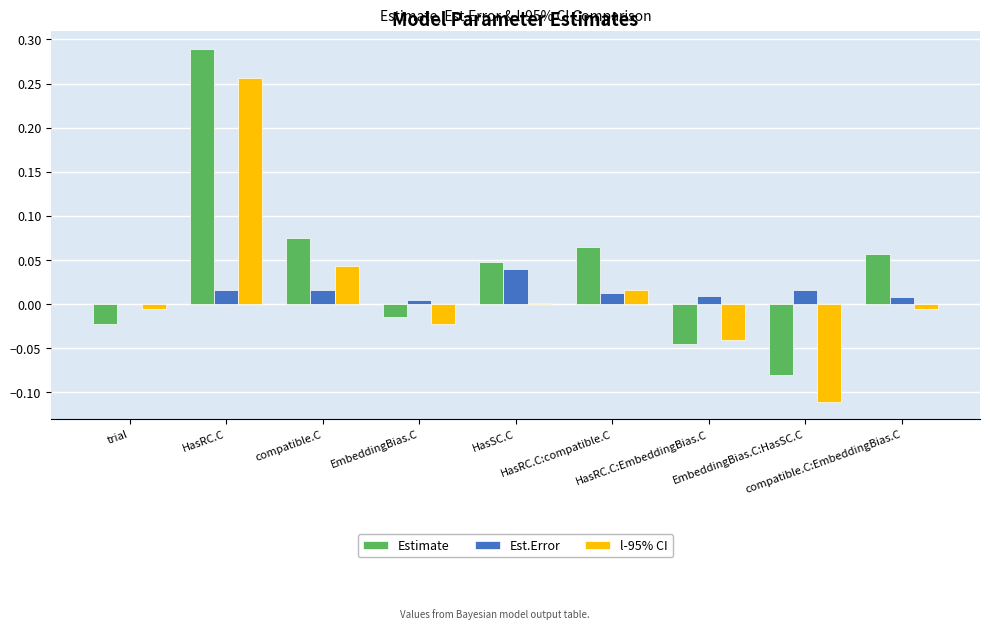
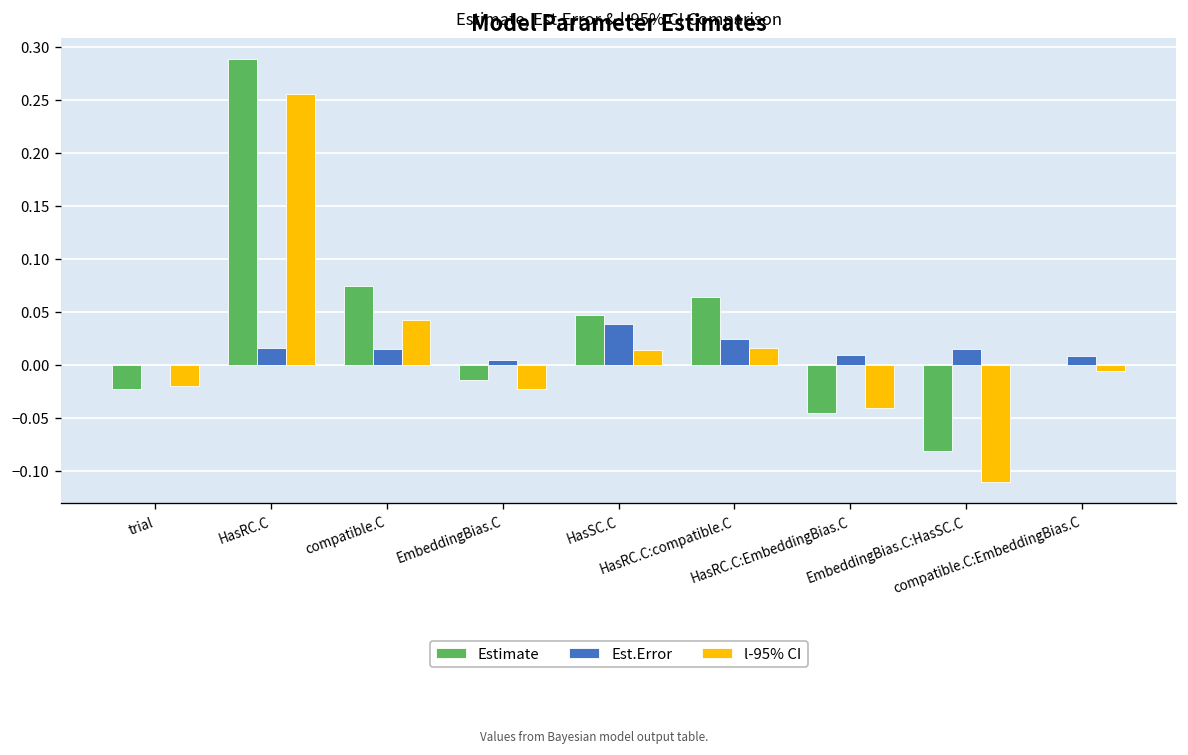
  {
    "Estimate": {
      "trial": -0.02,
      "HasRC.C": 0.29,
      "compatible.C": 0.07,
      "EmbeddingBias.C": -0.01,
      "HasSC.C": 0.05,
      "HasRC.C:compatible.C": 0.06,
      "HasRC.C:EmbeddingBias.C": -0.05,
      "EmbeddingBias.C:HasSC.C": -0.08,
-     "compatible.C:EmbeddingBias.C": 0.06
+     "compatible.C:EmbeddingBias.C": 0.00
    },
    "Est.Error": {
      "HasRC.C": 0.02,
      "compatible.C": 0.02,
      "EmbeddingBias.C": 0.00,
      "HasSC.C": 0.04,
-     "HasRC.C:compatible.C": 0.01,
+     "HasRC.C:compatible.C": 0.02,
      "HasRC.C:EmbeddingBias.C": 0.01,
      "EmbeddingBias.C:HasSC.C": 0.02,
      "compatible.C:EmbeddingBias.C": 0.01
    },
    "l-95% CI": {
-     "trial": -0.01,
+     "trial": -0.02,
      "HasRC.C": 0.26,
      "compatible.C": 0.04,
      "EmbeddingBias.C": -0.02,
-     "HasSC.C": 0.00,
+     "HasSC.C": 0.01,
      "HasRC.C:compatible.C": 0.02,
      "HasRC.C:EmbeddingBias.C": -0.04,
      "EmbeddingBias.C:HasSC.C": -0.11,
      "compatible.C:EmbeddingBias.C": -0.01
    }
  }
